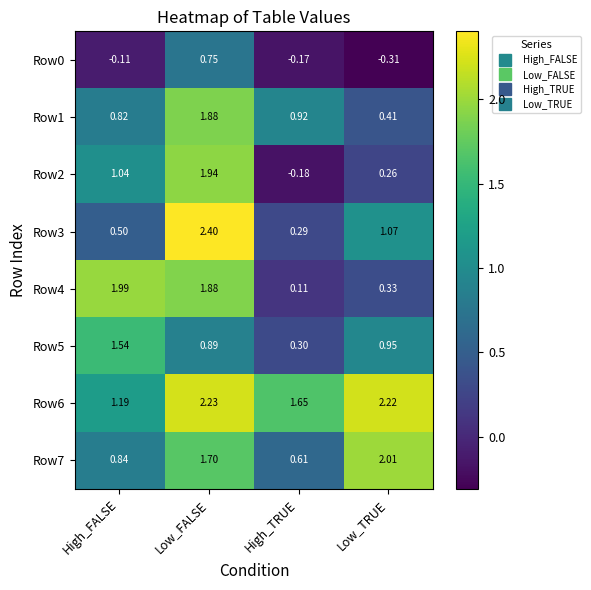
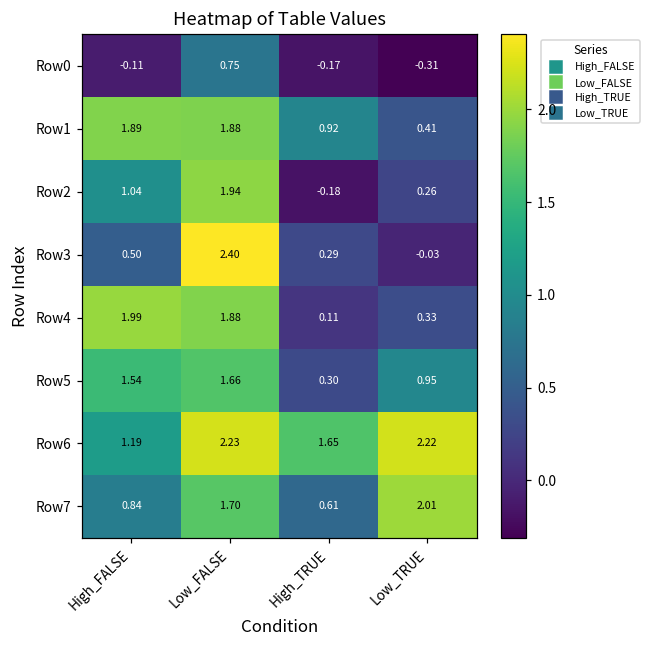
  {
    "Row0": {
      "High_FALSE": -0.11,
      "Low_FALSE": 0.75,
      "High_TRUE": -0.17,
      "Low_TRUE": -0.31
    },
    "Row1": {
-     "High_FALSE": 0.82,
+     "High_FALSE": 1.89,
      "Low_FALSE": 1.88,
      "High_TRUE": 0.92,
      "Low_TRUE": 0.41
    },
    "Row2": {
      "High_FALSE": 1.04,
      "Low_FALSE": 1.94,
      "High_TRUE": -0.18,
      "Low_TRUE": 0.26
    },
    "Row3": {
      "High_FALSE": 0.50,
      "Low_FALSE": 2.40,
      "High_TRUE": 0.29,
-     "Low_TRUE": 1.07
+     "Low_TRUE": -0.03
    },
    "Row4": {
      "High_FALSE": 1.99,
      "Low_FALSE": 1.88,
      "High_TRUE": 0.11,
      "Low_TRUE": 0.33
    },
    "Row5": {
      "High_FALSE": 1.54,
-     "Low_FALSE": 0.89,
+     "Low_FALSE": 1.66,
      "High_TRUE": 0.30,
      "Low_TRUE": 0.95
    },
    "Row6": {
      "High_FALSE": 1.19,
      "Low_FALSE": 2.23,
      "High_TRUE": 1.65,
      "Low_TRUE": 2.22
    },
    "Row7": {
      "High_FALSE": 0.84,
      "Low_FALSE": 1.70,
      "High_TRUE": 0.61,
      "Low_TRUE": 2.01
    }
  }
